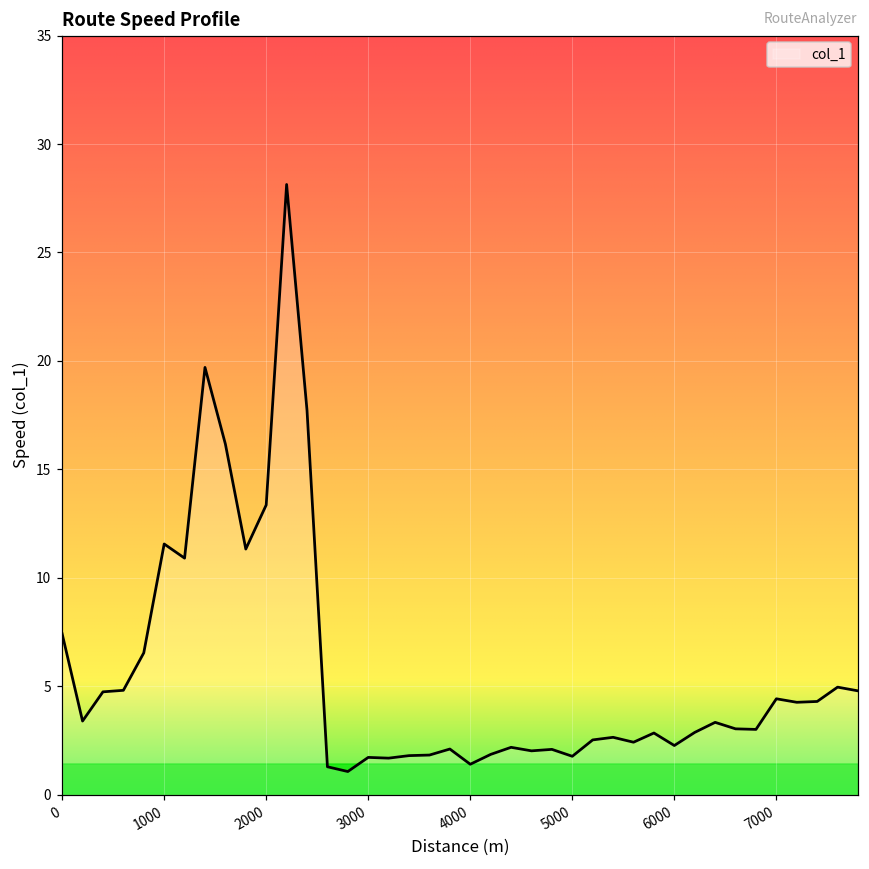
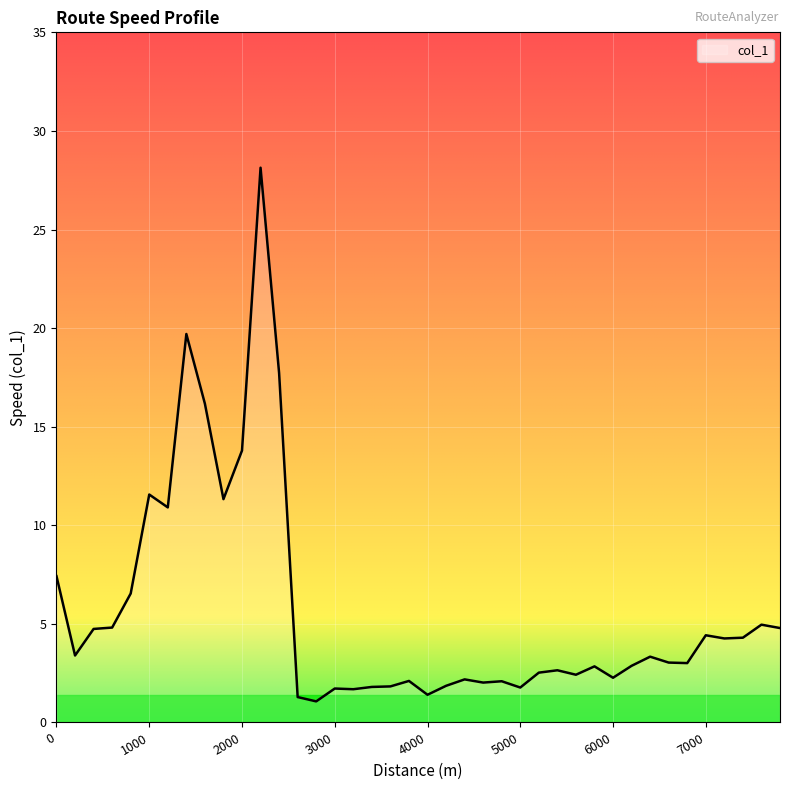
  {
    "0": 7.4,
    "1000": 11.6,
-   "2000": 13.4,
+   "2000": 13.8,
    "3000": 1.7,
    "4000": 1.4,
    "5000": 1.8,
    "6000": 2.3,
    "7000": 4.4
  }
